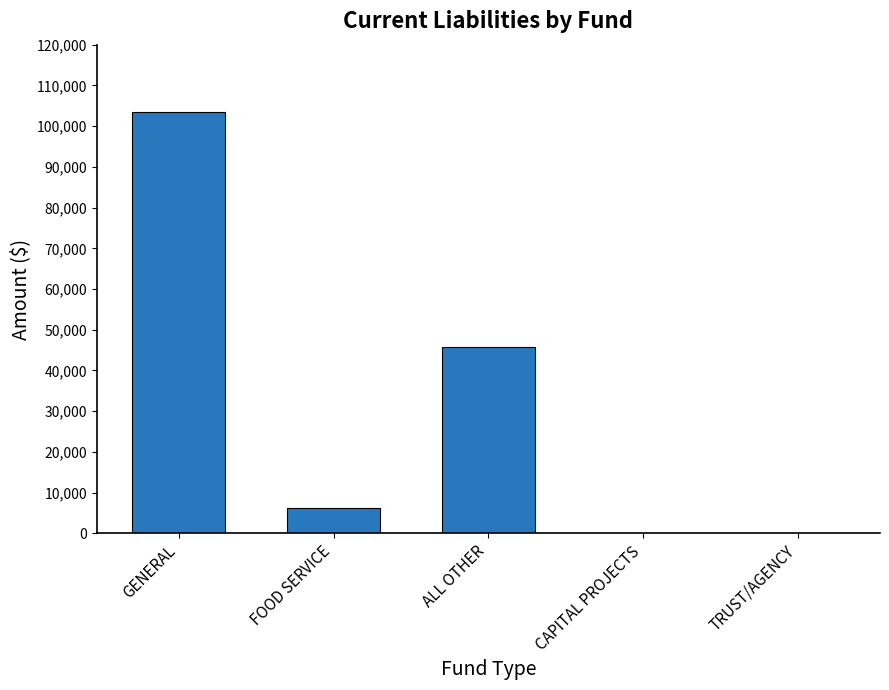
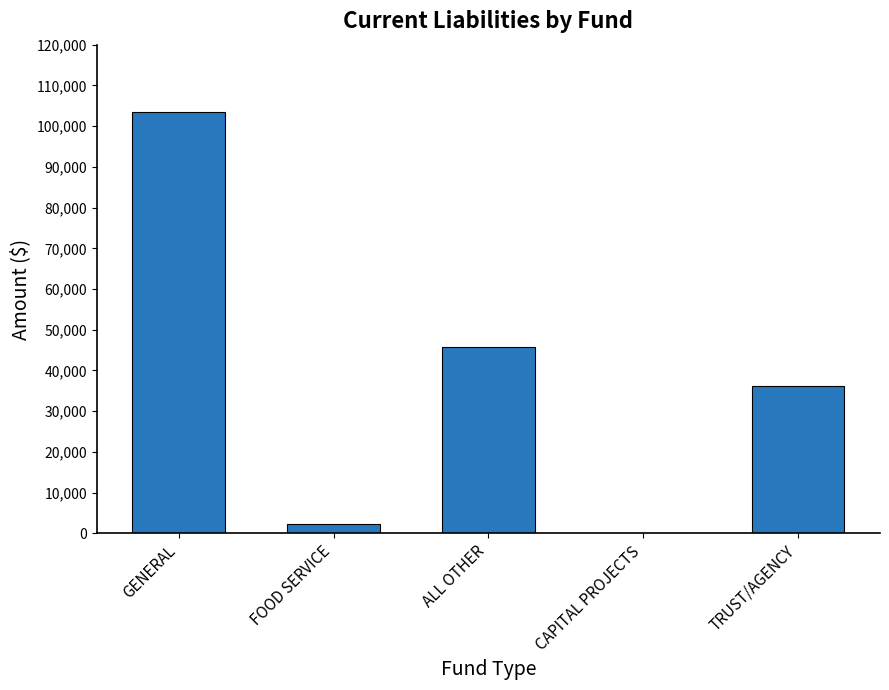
  {
    "GENERAL": "103,000",
-   "FOOD SERVICE": "6,000",
+   "FOOD SERVICE": "2,000",
    "ALL OTHER": "46,000",
    "CAPITAL PROJECTS": "0",
-   "TRUST/AGENCY": "0"
+   "TRUST/AGENCY": "36,000"
  }
